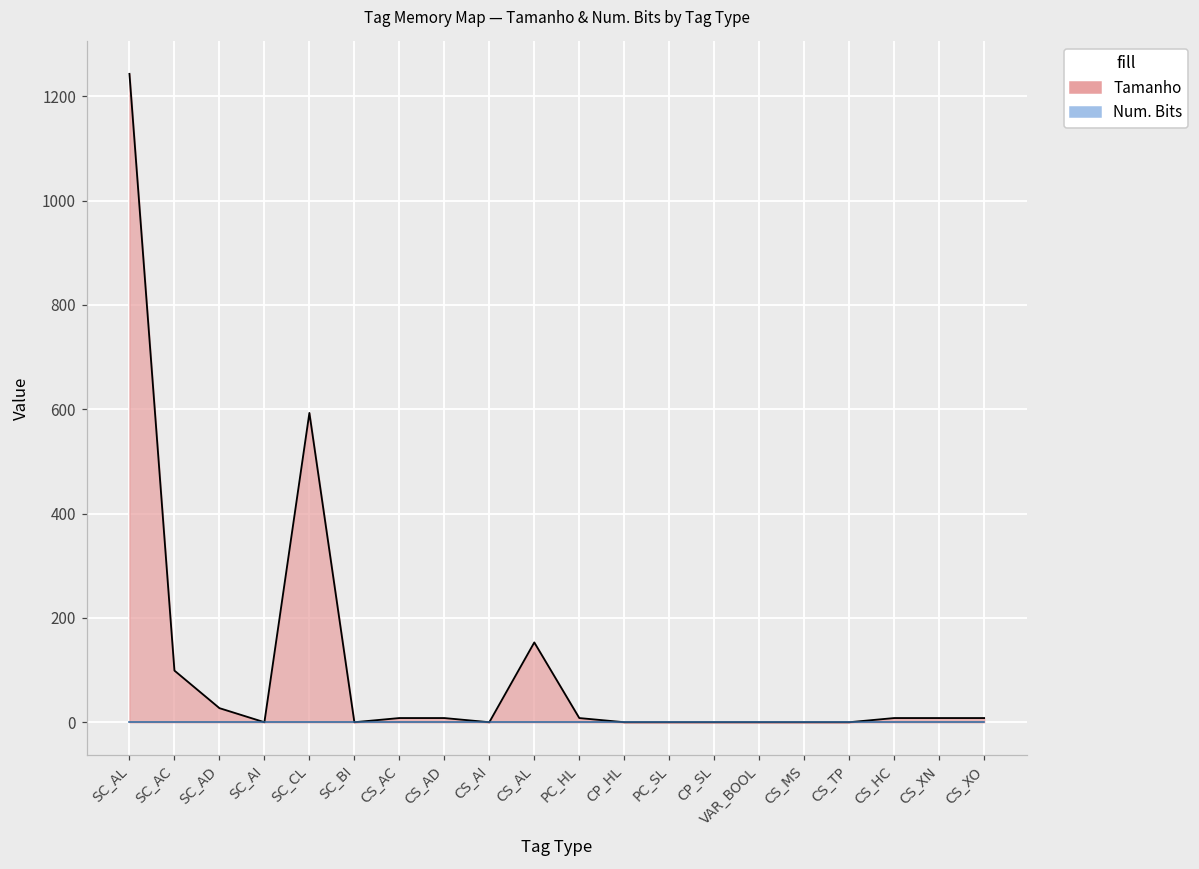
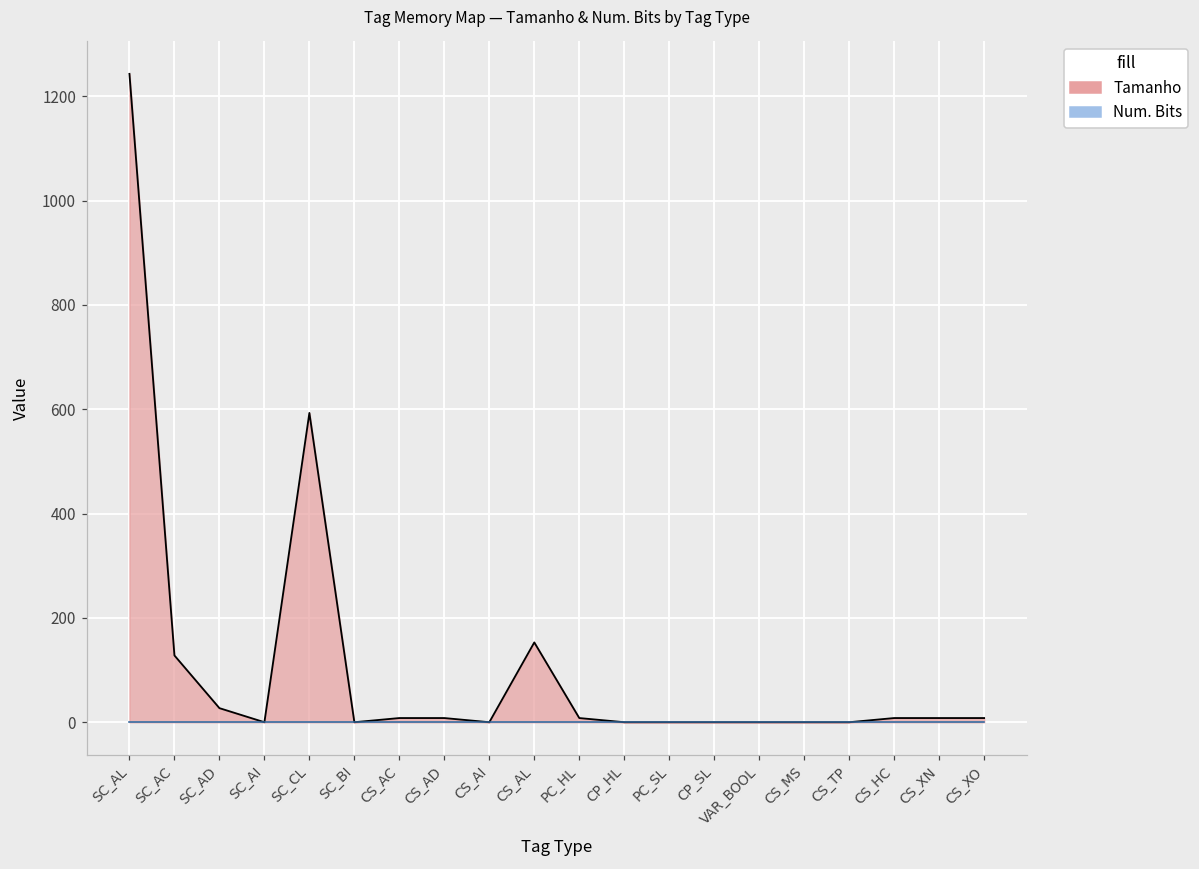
  {
    "Tamanho": {
      "SC_AL": 1240,
-     "SC_AC": 100,
+     "SC_AC": 130,
      "SC_AD": 30,
      "SC_CL": 590,
      "CS_AC": 10,
      "CS_AD": 10,
      "CS_AL": 150,
      "PC_HL": 10,
      "CS_HC": 10,
      "CS_XN": 10,
      "CS_XO": 10
    },
    "Num. Bits": {
      "SC_AL": 0,
      "SC_AC": 0,
      "SC_AD": 0,
      "SC_CL": 0,
      "CS_AC": 0,
      "CS_AD": 0,
      "CS_AL": 0,
      "PC_HL": 0,
      "CS_HC": 0,
      "CS_XN": 0,
      "CS_XO": 0
    }
  }
